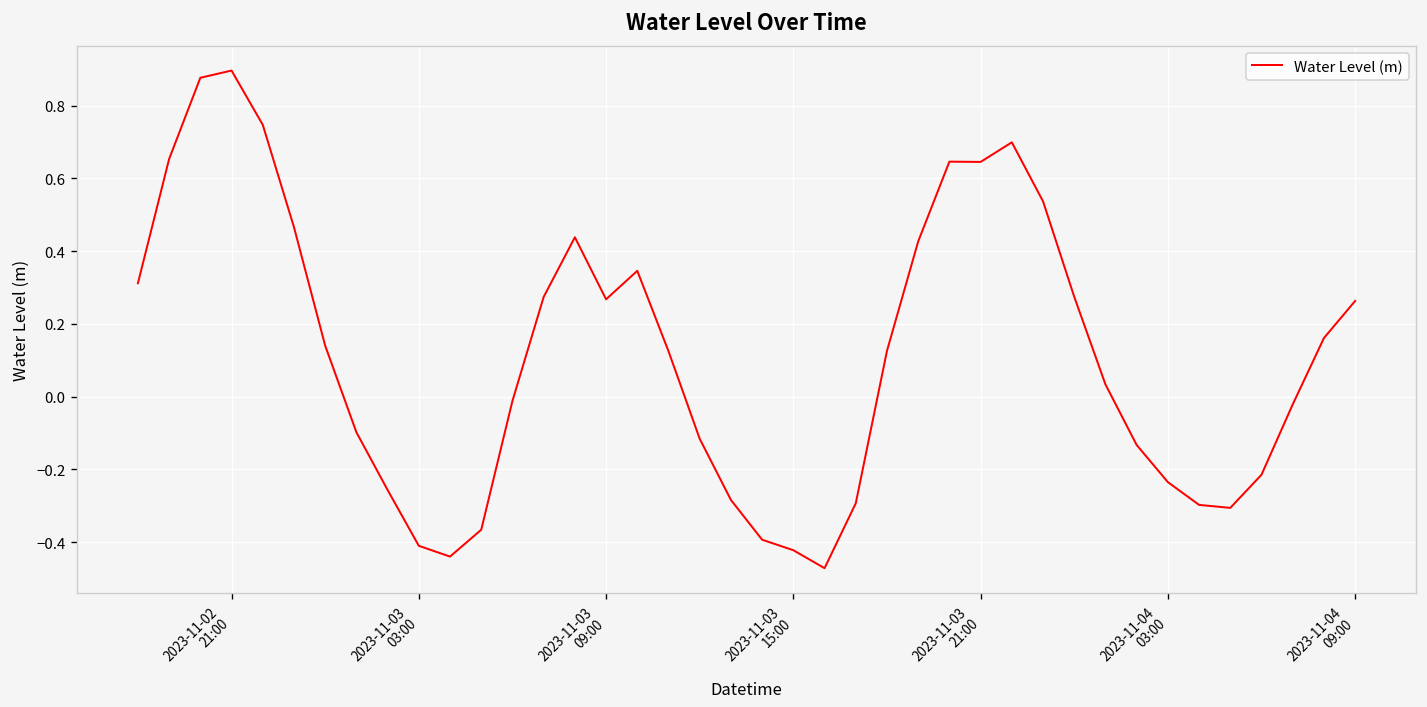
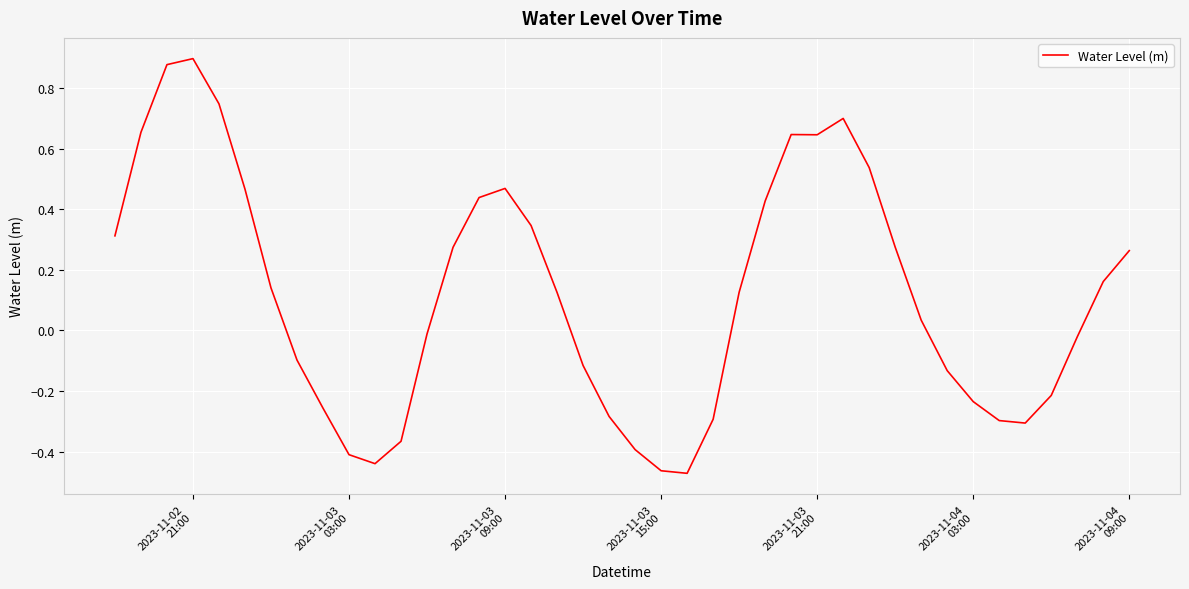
  {
    "2023-11-02 21:00": 0.90,
    "2023-11-03 03:00": -0.41,
-   "2023-11-03 09:00": 0.27,
-   "2023-11-03 15:00": -0.42,
+   "2023-11-03 09:00": 0.47,
+   "2023-11-03 15:00": -0.46,
    "2023-11-03 21:00": 0.65,
    "2023-11-04 03:00": -0.23,
    "2023-11-04 09:00": 0.26
  }
